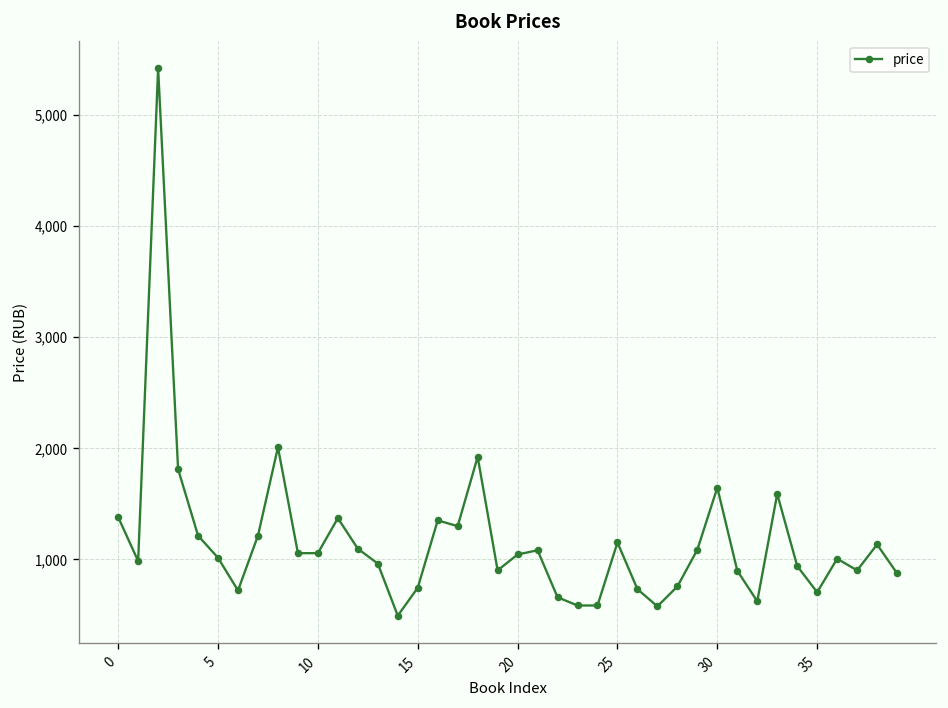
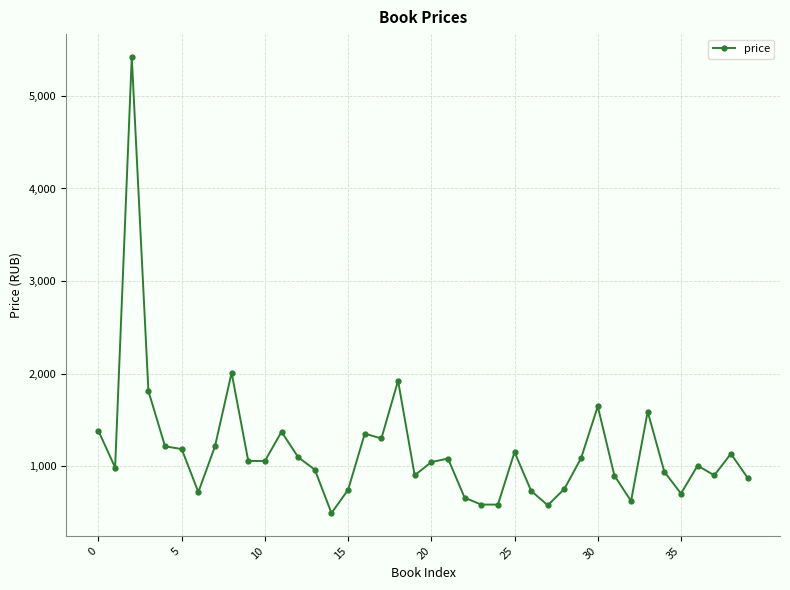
  {
    "0": "1,400",
-   "5": "1,000",
+   "5": "1,200",
    "10": "1,100",
    "15": "700",
    "20": "1,000",
    "25": "1,200",
    "30": "1,600",
    "35": "700"
  }
